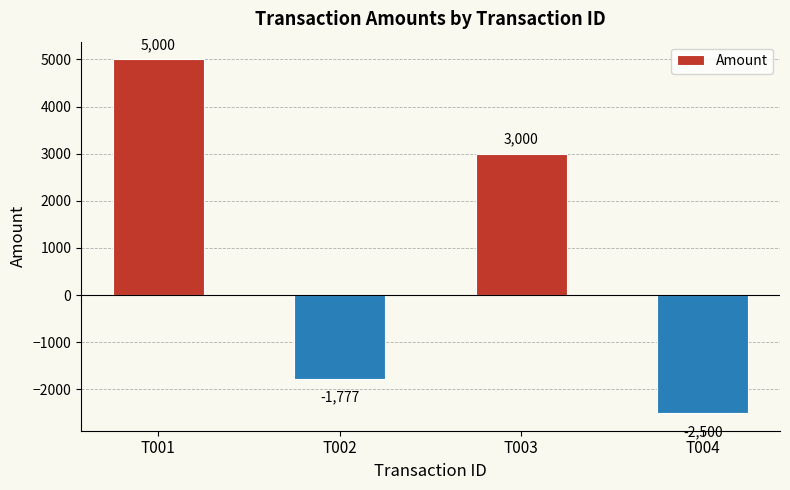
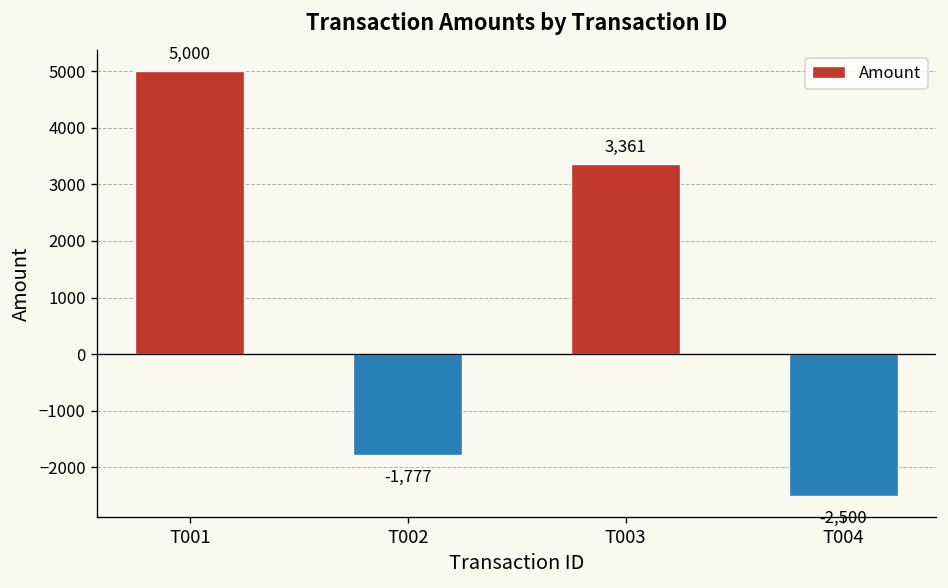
  {
    "T001": "5,000",
    "T002": "-1,777",
-   "T003": "3,000",
+   "T003": "3,361",
    "T004": "-2,500"
  }
